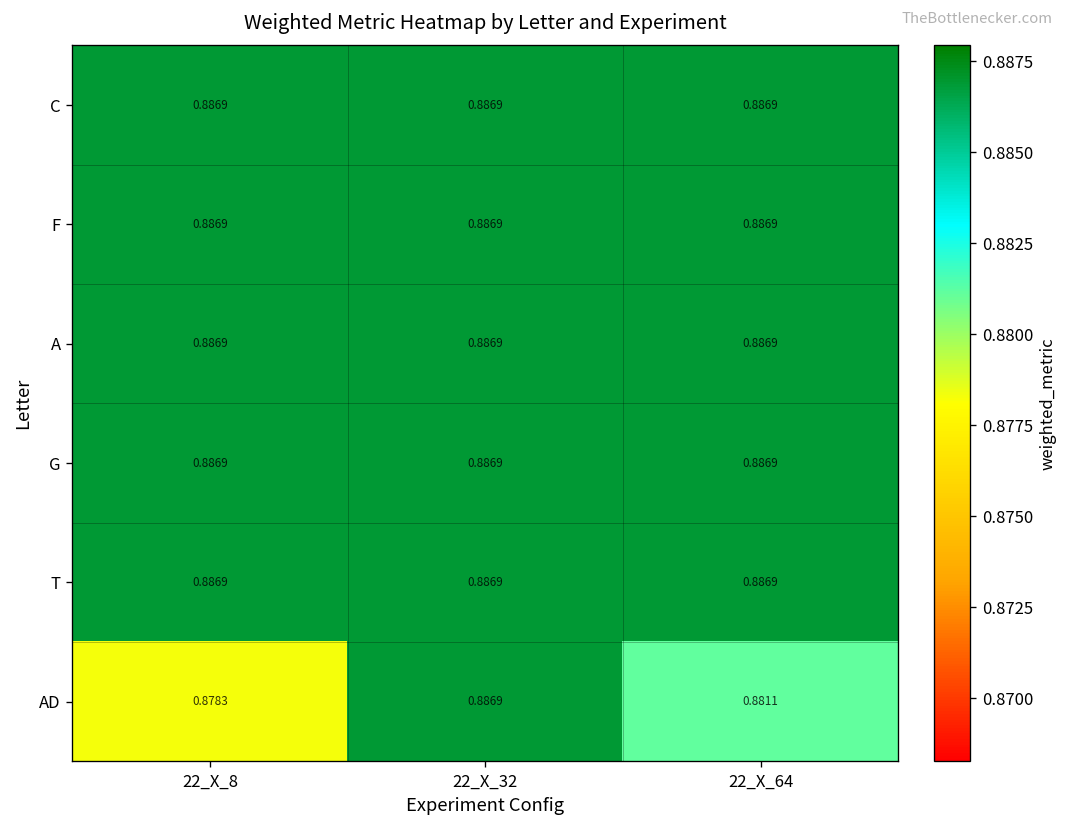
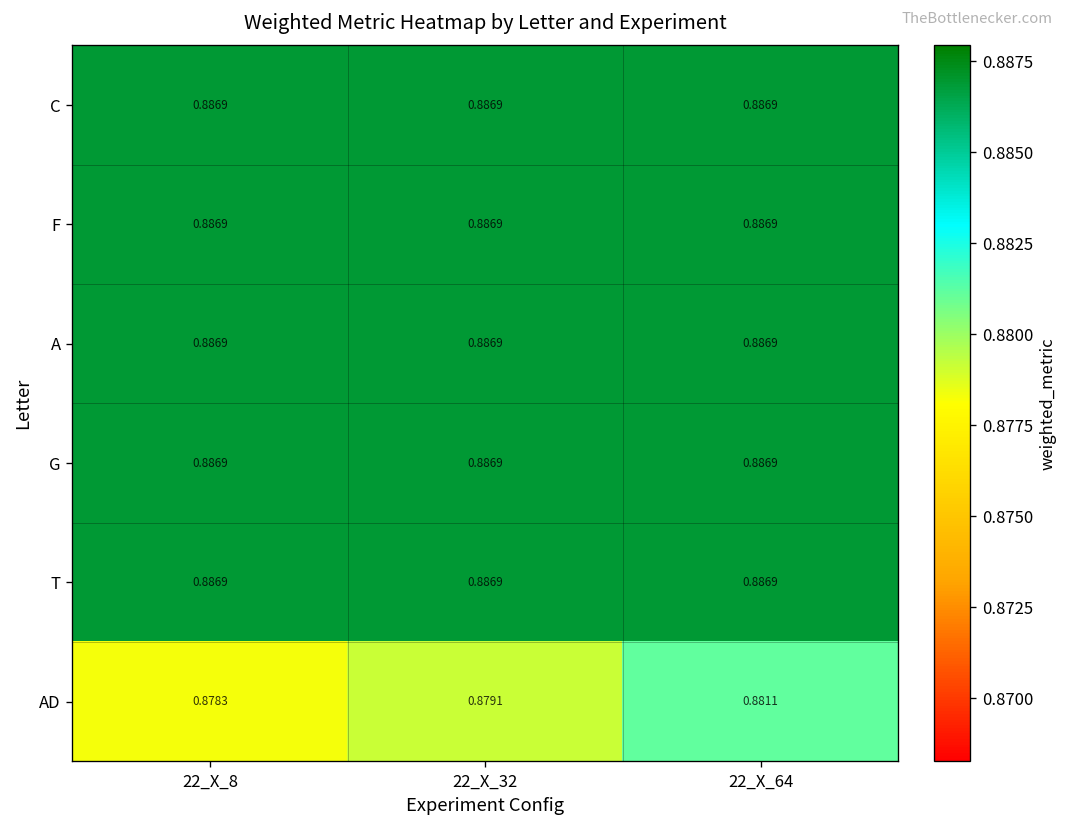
  {
    "C": {
      "22_X_8": 0.8869,
      "22_X_32": 0.8869,
      "22_X_64": 0.8869
    },
    "F": {
      "22_X_8": 0.8869,
      "22_X_32": 0.8869,
      "22_X_64": 0.8869
    },
    "A": {
      "22_X_8": 0.8869,
      "22_X_32": 0.8869,
      "22_X_64": 0.8869
    },
    "G": {
      "22_X_8": 0.8869,
      "22_X_32": 0.8869,
      "22_X_64": 0.8869
    },
    "T": {
      "22_X_8": 0.8869,
      "22_X_32": 0.8869,
      "22_X_64": 0.8869
    },
    "AD": {
      "22_X_8": 0.8783,
-     "22_X_32": 0.8869,
+     "22_X_32": 0.8791,
      "22_X_64": 0.8811
    }
  }
